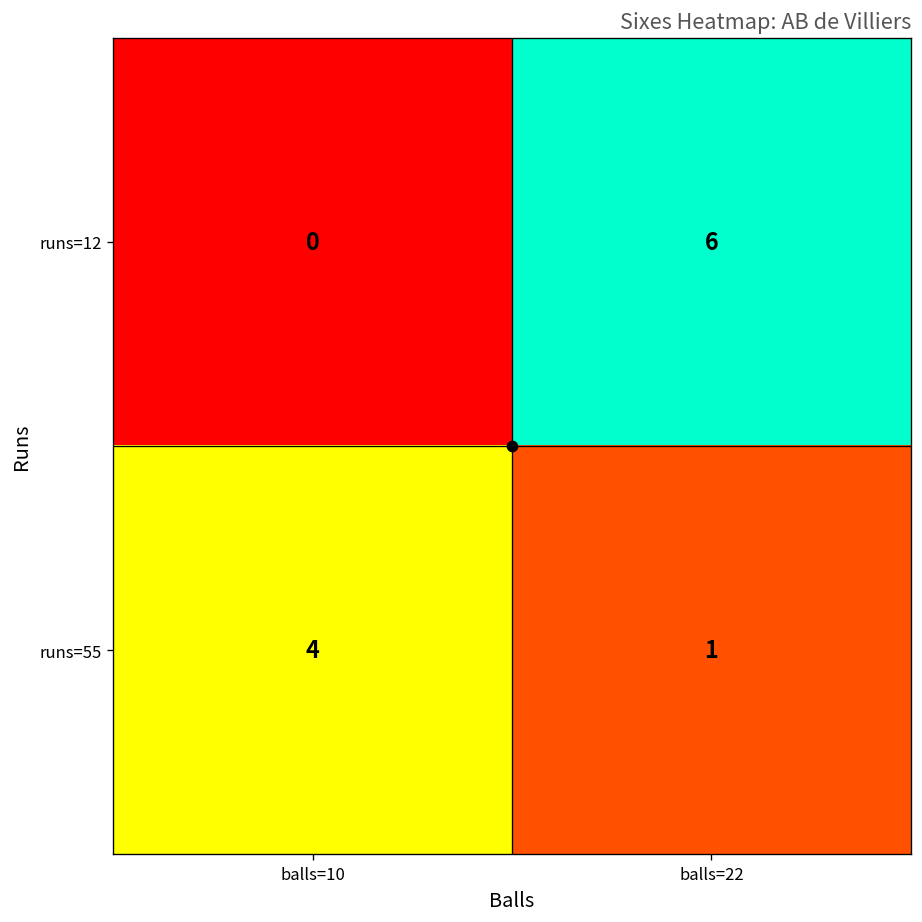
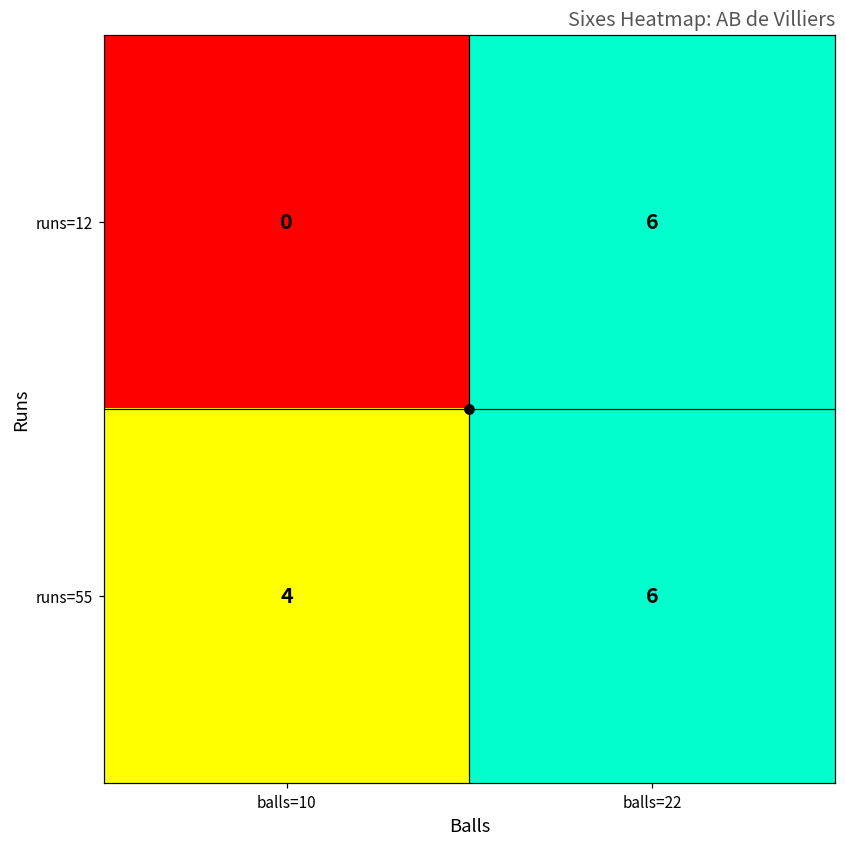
  {
    "runs=12": {
      "balls=10": 0,
      "balls=22": 6
    },
    "runs=55": {
      "balls=10": 4,
-     "balls=22": 1
+     "balls=22": 6
    }
  }
